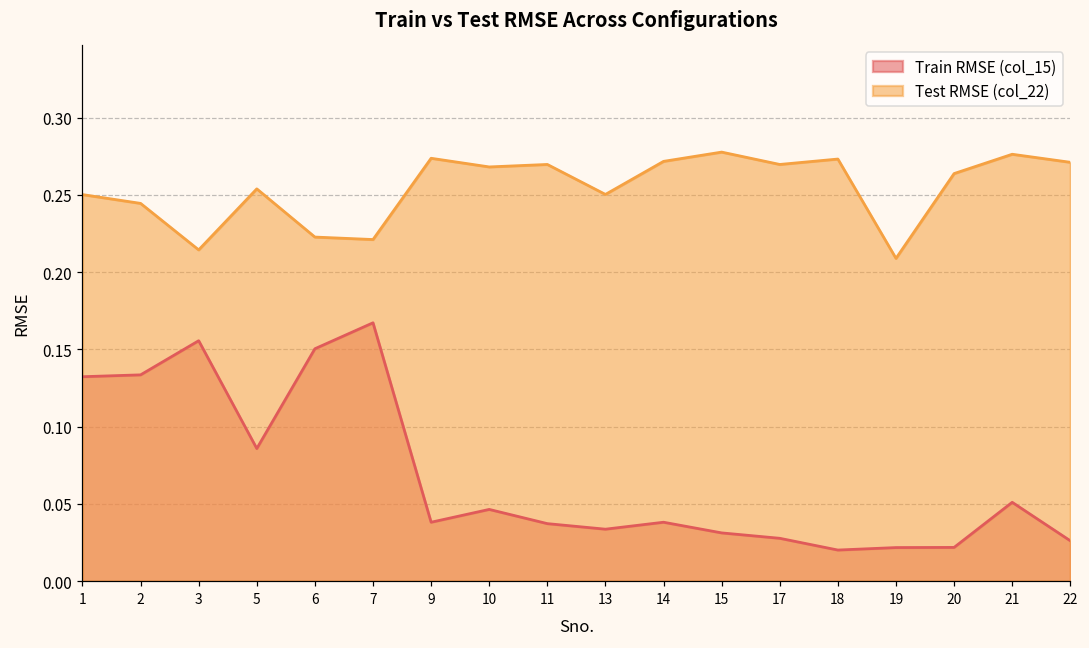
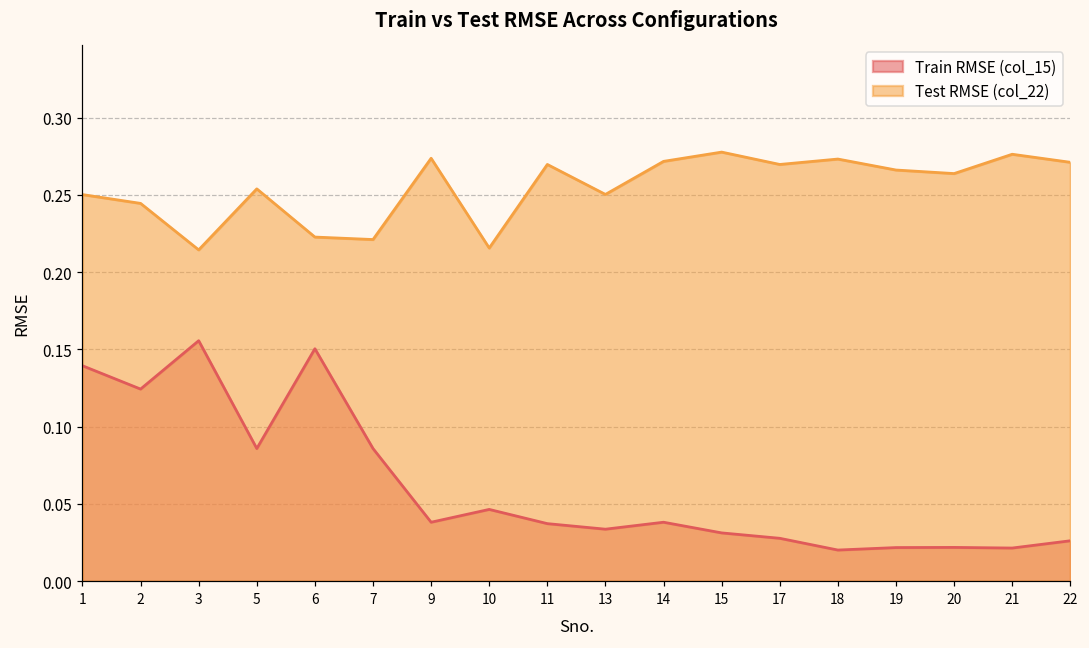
  {
    "Train RMSE (col_15)": {
-     "1": 0.132,
-     "2": 0.134,
+     "1": 0.139,
+     "2": 0.124,
      "3": 0.156,
      "5": 0.086,
      "6": 0.150,
-     "7": 0.167,
+     "7": 0.086,
      "9": 0.038,
      "10": 0.046,
      "11": 0.037,
      "13": 0.034,
      "14": 0.038,
      "15": 0.031,
      "17": 0.028,
      "18": 0.020,
      "19": 0.022,
      "20": 0.022,
-     "21": 0.051,
+     "21": 0.021,
      "22": 0.026
    },
    "Test RMSE (col_22)": {
      "1": 0.250,
      "2": 0.245,
      "3": 0.214,
      "5": 0.254,
      "6": 0.223,
      "7": 0.221,
      "9": 0.274,
-     "10": 0.268,
+     "10": 0.216,
      "11": 0.270,
      "13": 0.250,
      "14": 0.272,
      "15": 0.278,
      "17": 0.270,
      "18": 0.273,
-     "19": 0.209,
+     "19": 0.266,
      "20": 0.264,
      "21": 0.276,
      "22": 0.271
    }
  }
